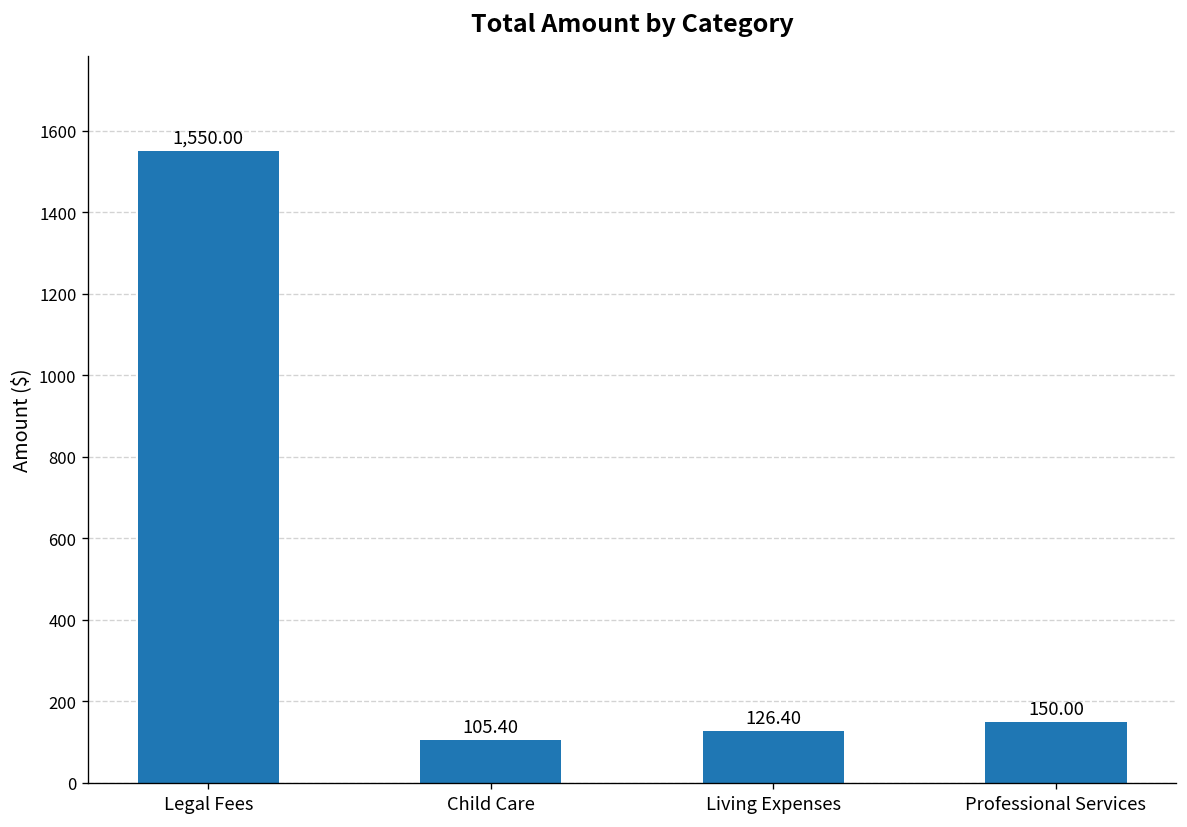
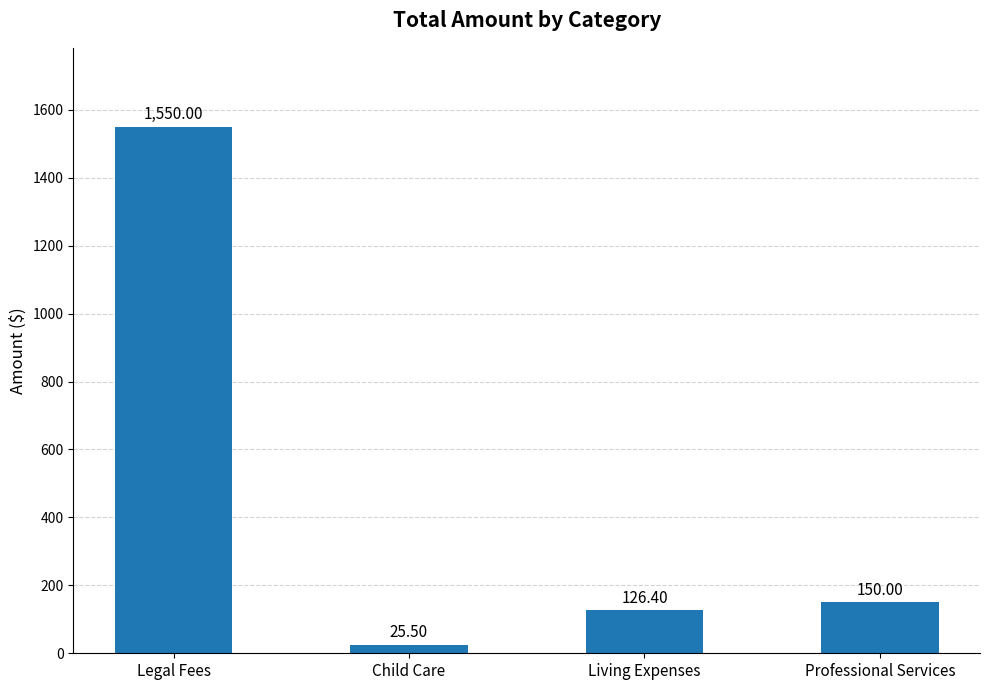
  {
    "Legal Fees": "1,550.00",
-   "Child Care": "105.40",
+   "Child Care": "25.50",
    "Living Expenses": "126.40",
    "Professional Services": "150.00"
  }
